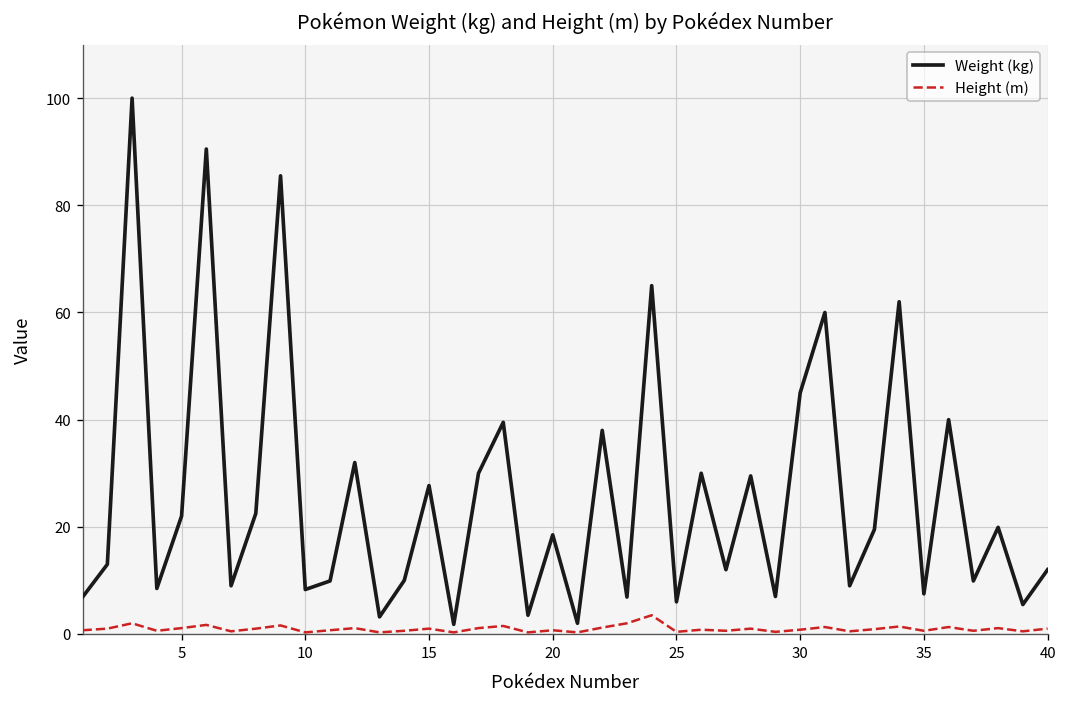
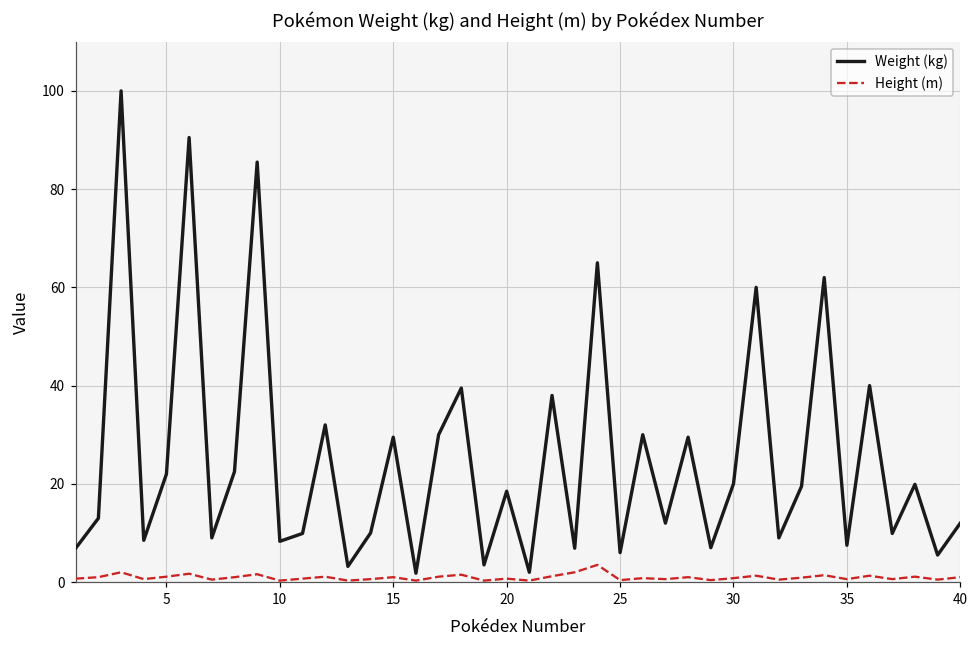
  {
    "Weight (kg)": {
      "5": 22,
      "10": 8,
-     "15": 28,
+     "15": 30,
      "20": 19,
      "25": 6,
-     "30": 45,
+     "30": 20,
      "35": 8,
      "40": 12
    },
    "Height (m)": {
      "5": 1,
      "10": 0,
      "15": 1,
      "20": 1,
      "25": 0,
      "30": 1,
      "35": 1,
      "40": 1
    }
  }
